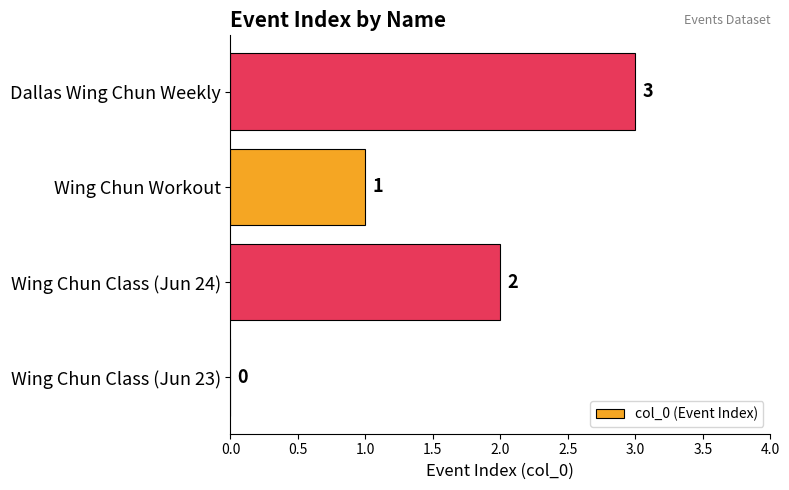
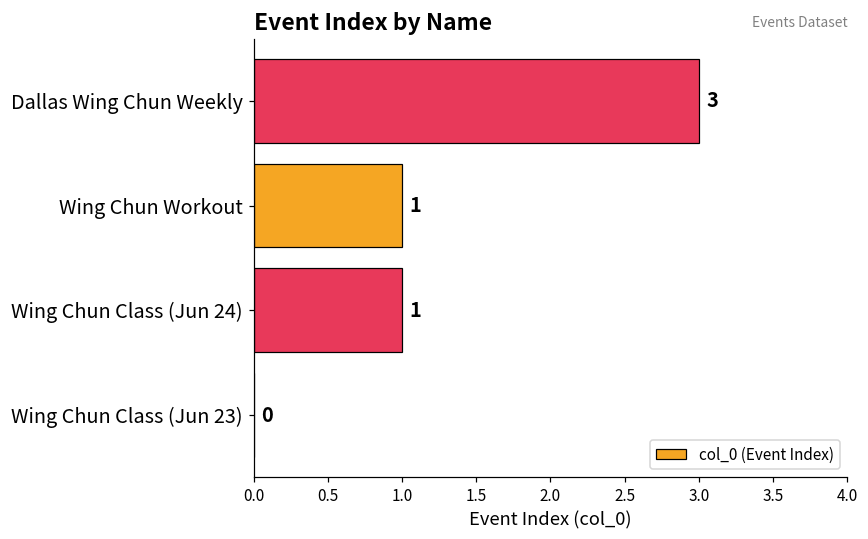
  {
    "Dallas Wing Chun Weekly": 3,
    "Wing Chun Workout": 1,
-   "Wing Chun Class (Jun 24)": 2,
+   "Wing Chun Class (Jun 24)": 1,
    "Wing Chun Class (Jun 23)": 0
  }
